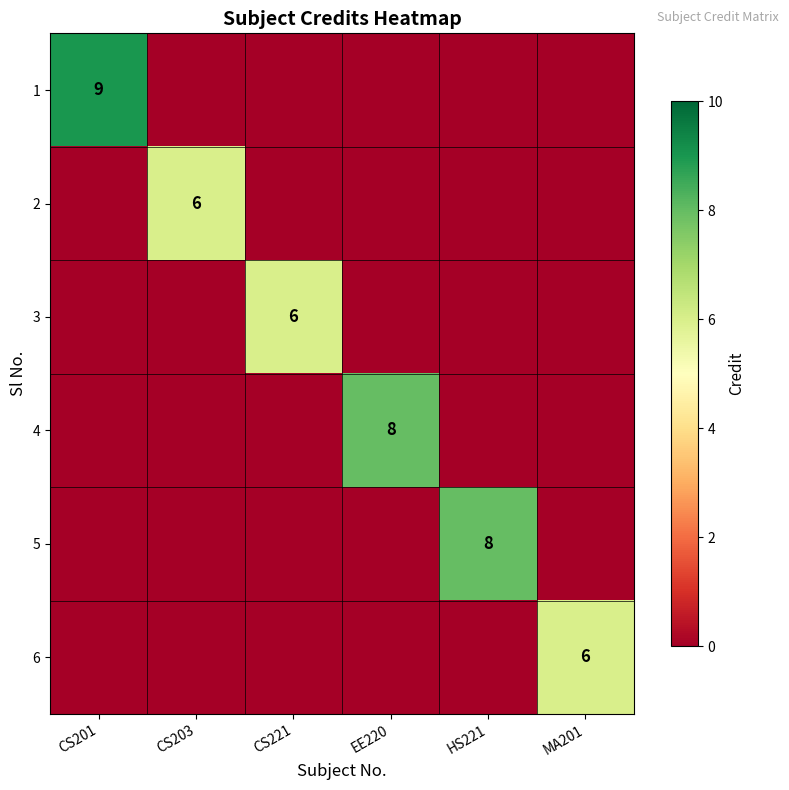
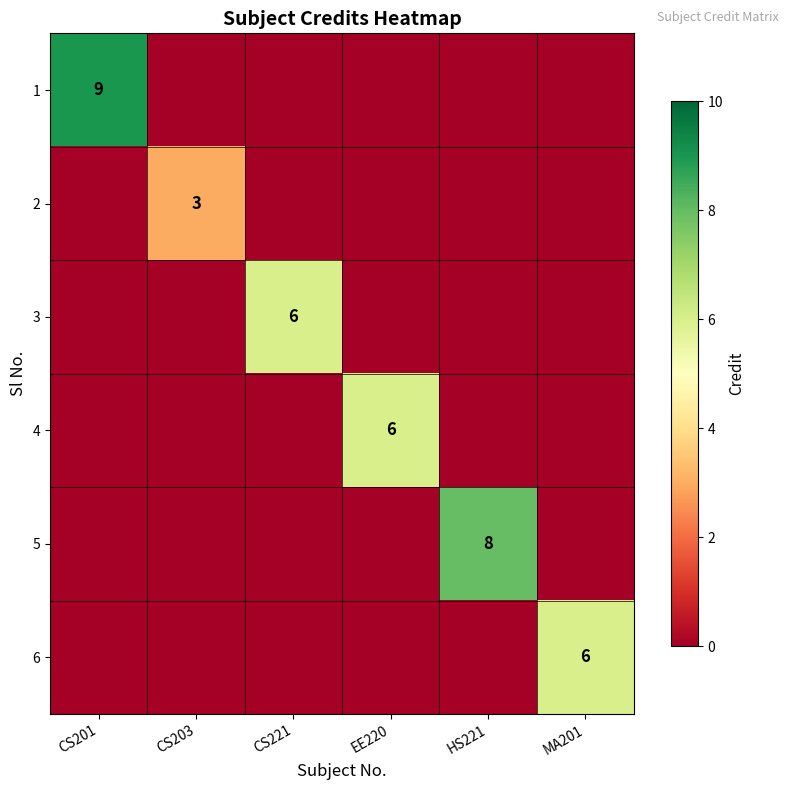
  {
    "1": {
      "CS201": 9
    },
    "2": {
-     "CS203": 6
+     "CS203": 3
    },
    "3": {
      "CS221": 6
    },
    "4": {
-     "EE220": 8
+     "EE220": 6
    },
    "5": {
      "HS221": 8
    },
    "6": {
      "MA201": 6
    }
  }
